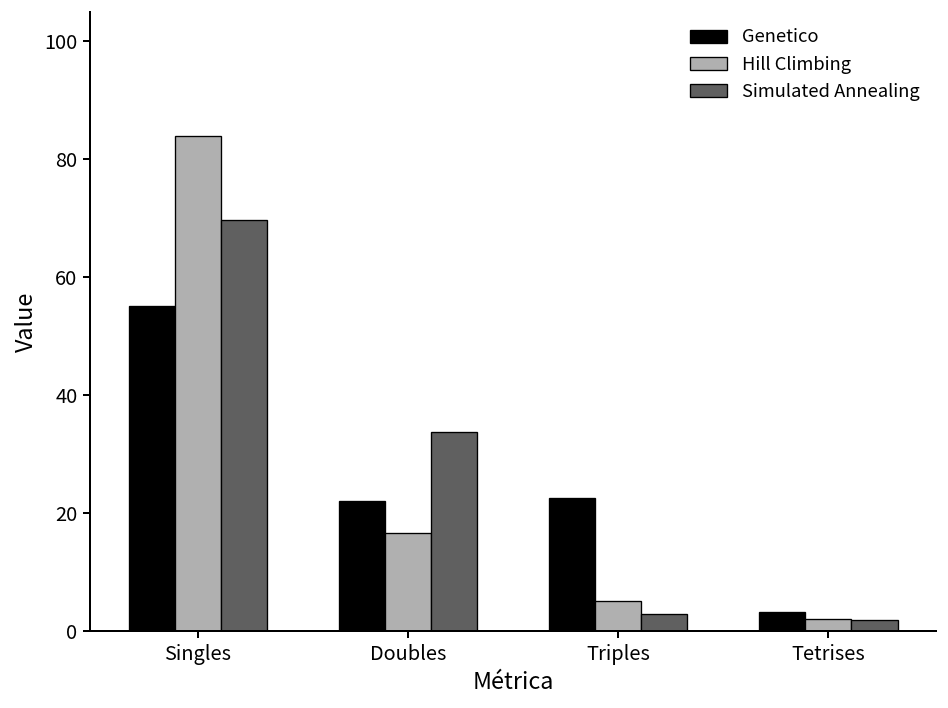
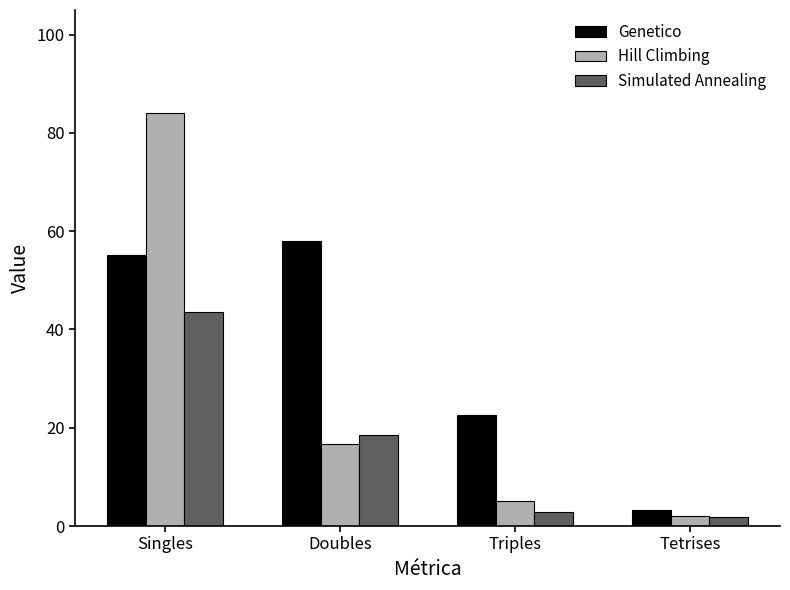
  {
    "Genetico": {
      "Singles": 55,
-     "Doubles": 22,
+     "Doubles": 58,
      "Triples": 23,
      "Tetrises": 3
    },
    "Hill Climbing": {
      "Singles": 84,
      "Doubles": 17,
      "Triples": 5,
      "Tetrises": 2
    },
    "Simulated Annealing": {
-     "Singles": 70,
-     "Doubles": 34,
+     "Singles": 43,
+     "Doubles": 19,
      "Triples": 3,
      "Tetrises": 2
    }
  }
